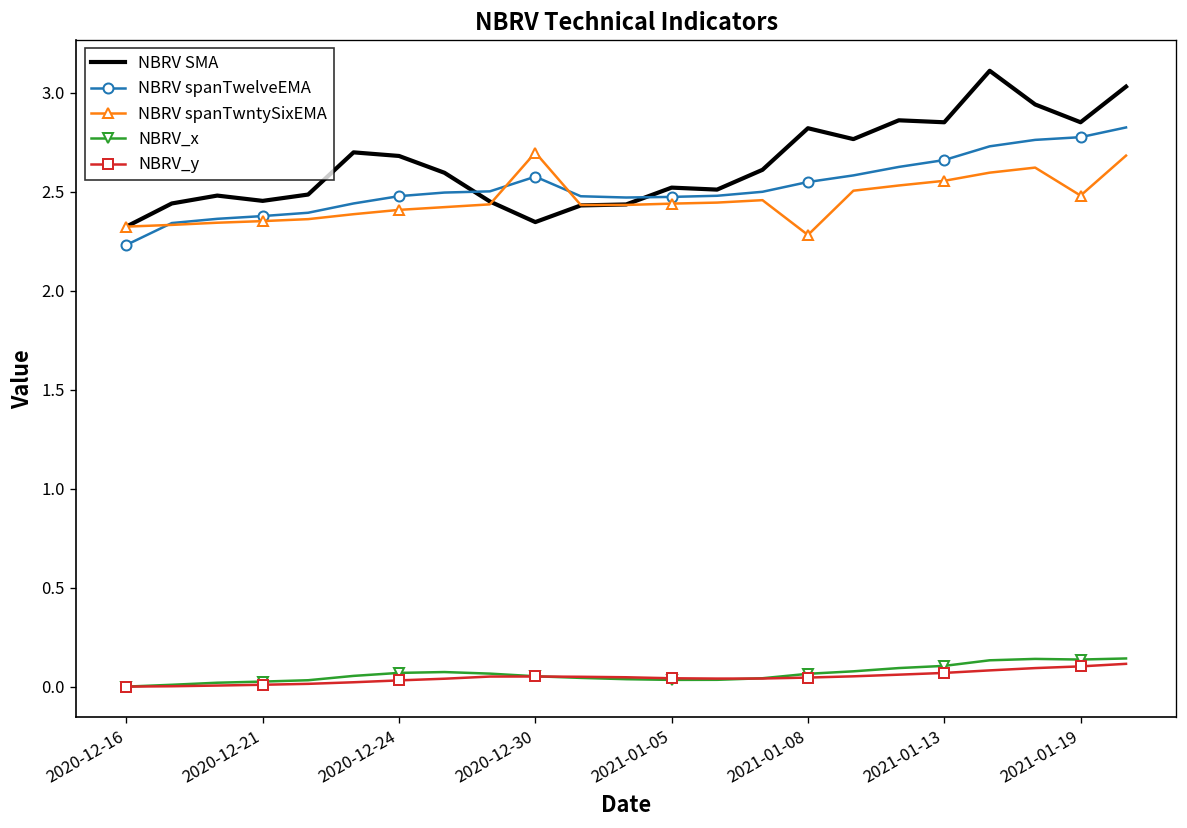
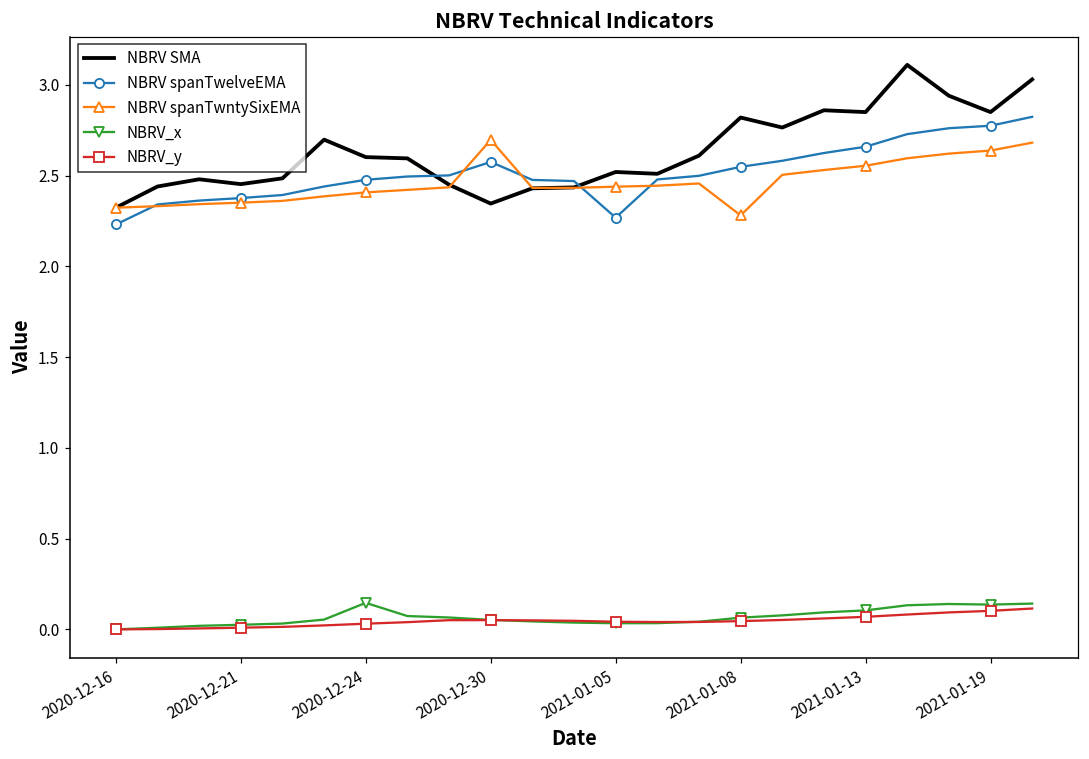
  {
    "NBRV SMA": {
      "2020-12-21": 2.45,
-     "2020-12-24": 2.68,
+     "2020-12-24": 2.60,
      "2020-12-30": 2.35,
      "2021-01-05": 2.52,
      "2021-01-08": 2.82,
      "2021-01-13": 2.85,
      "2021-01-19": 2.85
    },
    "NBRV spanTwelveEMA": {
      "2020-12-16": 2.23,
      "2020-12-21": 2.38,
      "2020-12-24": 2.48,
      "2020-12-30": 2.58,
-     "2021-01-05": 2.47,
+     "2021-01-05": 2.27,
      "2021-01-08": 2.55,
      "2021-01-13": 2.66,
      "2021-01-19": 2.77
    },
    "NBRV spanTwntySixEMA": {
      "2020-12-21": 2.35,
      "2020-12-24": 2.41,
      "2020-12-30": 2.70,
      "2021-01-05": 2.44,
      "2021-01-08": 2.28,
      "2021-01-13": 2.55,
-     "2021-01-19": 2.48
+     "2021-01-19": 2.64
    },
    "NBRV_x": {
      "2020-12-21": 0.03,
-     "2020-12-24": 0.07,
+     "2020-12-24": 0.15,
      "2021-01-08": 0.06,
      "2021-01-13": 0.10,
      "2021-01-19": 0.14
    },
    "NBRV_y": {
      "2020-12-21": 0.01,
      "2020-12-24": 0.03,
      "2021-01-08": 0.05,
      "2021-01-13": 0.07,
      "2021-01-19": 0.10
    }
  }
